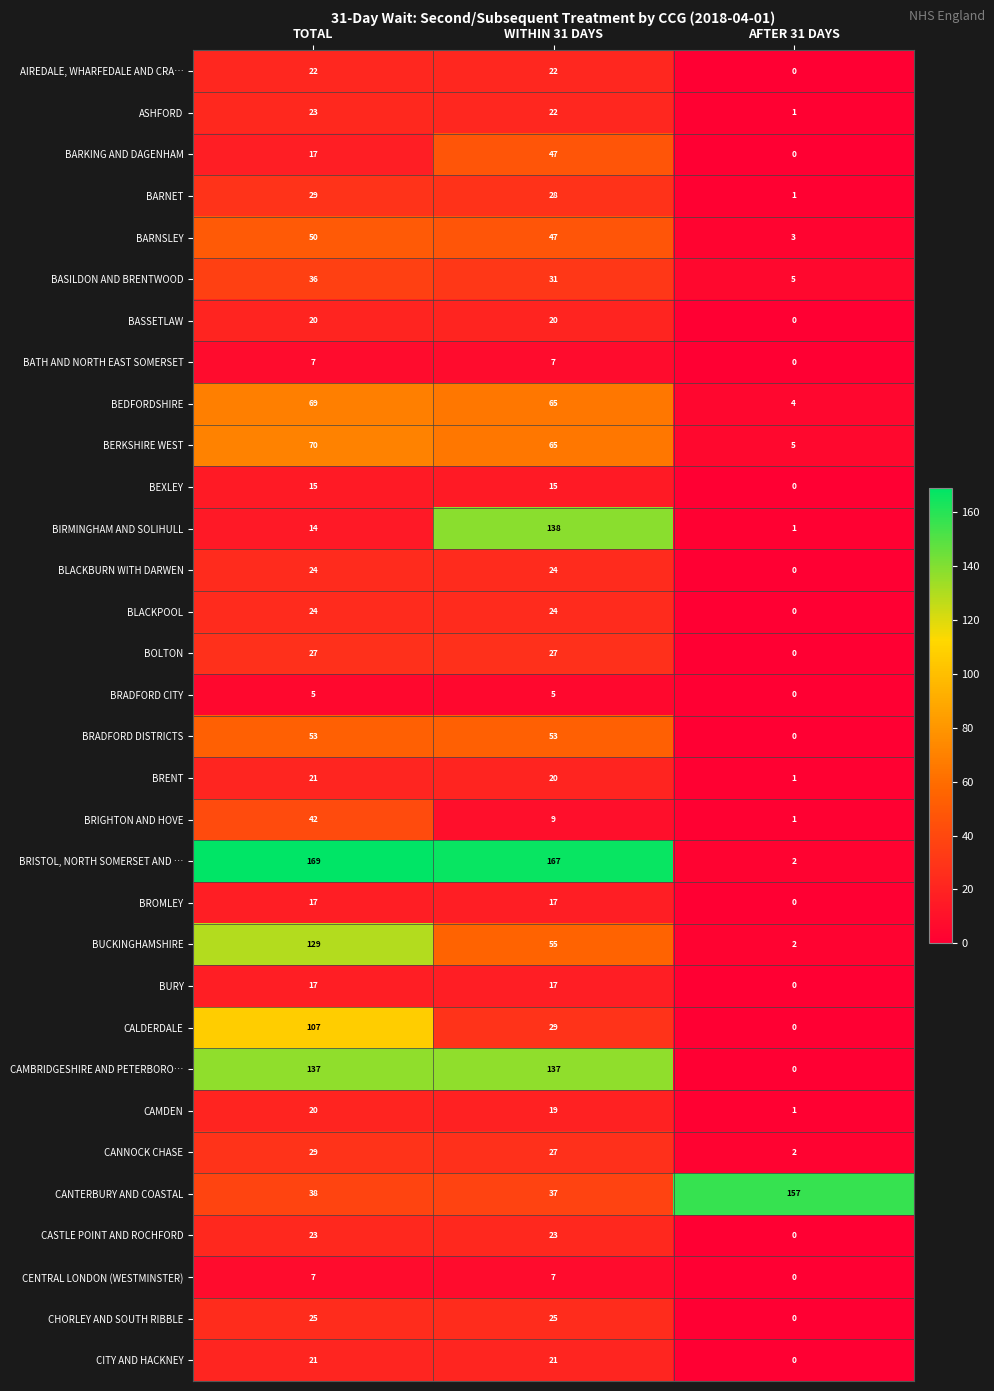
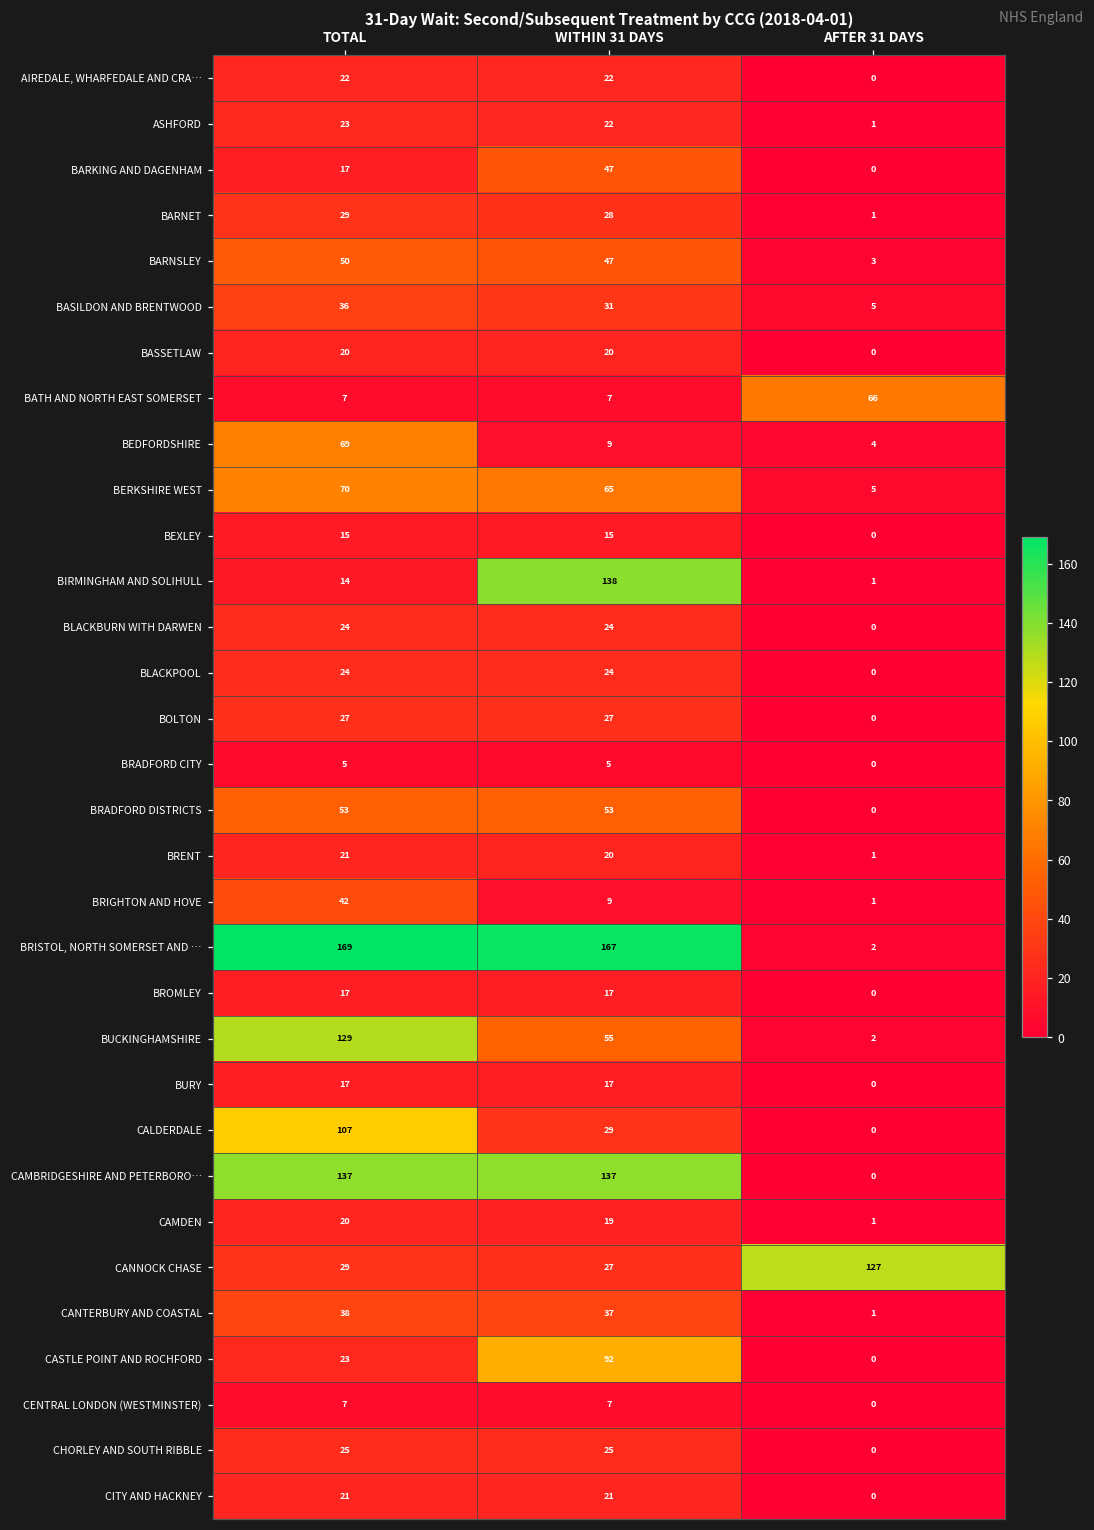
  {
    "AIREDALE, WHARFEDALE AND CRA…": {
      "TOTAL": 22,
      "WITHIN 31 DAYS": 22,
      "AFTER 31 DAYS": 0
    },
    "ASHFORD": {
      "TOTAL": 23,
      "WITHIN 31 DAYS": 22,
      "AFTER 31 DAYS": 1
    },
    "BARKING AND DAGENHAM": {
      "TOTAL": 17,
      "WITHIN 31 DAYS": 47,
      "AFTER 31 DAYS": 0
    },
    "BARNET": {
      "TOTAL": 29,
      "WITHIN 31 DAYS": 28,
      "AFTER 31 DAYS": 1
    },
    "BARNSLEY": {
      "TOTAL": 50,
      "WITHIN 31 DAYS": 47,
      "AFTER 31 DAYS": 3
    },
    "BASILDON AND BRENTWOOD": {
      "TOTAL": 36,
      "WITHIN 31 DAYS": 31,
      "AFTER 31 DAYS": 5
    },
    "BASSETLAW": {
      "TOTAL": 20,
      "WITHIN 31 DAYS": 20,
      "AFTER 31 DAYS": 0
    },
    "BATH AND NORTH EAST SOMERSET": {
      "TOTAL": 7,
      "WITHIN 31 DAYS": 7,
-     "AFTER 31 DAYS": 0
+     "AFTER 31 DAYS": 66
    },
    "BEDFORDSHIRE": {
      "TOTAL": 69,
-     "WITHIN 31 DAYS": 65,
+     "WITHIN 31 DAYS": 9,
      "AFTER 31 DAYS": 4
    },
    "BERKSHIRE WEST": {
      "TOTAL": 70,
      "WITHIN 31 DAYS": 65,
      "AFTER 31 DAYS": 5
    },
    "BEXLEY": {
      "TOTAL": 15,
      "WITHIN 31 DAYS": 15,
      "AFTER 31 DAYS": 0
    },
    "BIRMINGHAM AND SOLIHULL": {
      "TOTAL": 14,
      "WITHIN 31 DAYS": 138,
      "AFTER 31 DAYS": 1
    },
    "BLACKBURN WITH DARWEN": {
      "TOTAL": 24,
      "WITHIN 31 DAYS": 24,
      "AFTER 31 DAYS": 0
    },
    "BLACKPOOL": {
      "TOTAL": 24,
      "WITHIN 31 DAYS": 24,
      "AFTER 31 DAYS": 0
    },
    "BOLTON": {
      "TOTAL": 27,
      "WITHIN 31 DAYS": 27,
      "AFTER 31 DAYS": 0
    },
    "BRADFORD CITY": {
      "TOTAL": 5,
      "WITHIN 31 DAYS": 5,
      "AFTER 31 DAYS": 0
    },
    "BRADFORD DISTRICTS": {
      "TOTAL": 53,
      "WITHIN 31 DAYS": 53,
      "AFTER 31 DAYS": 0
    },
    "BRENT": {
      "TOTAL": 21,
      "WITHIN 31 DAYS": 20,
      "AFTER 31 DAYS": 1
    },
    "BRIGHTON AND HOVE": {
      "TOTAL": 42,
      "WITHIN 31 DAYS": 9,
      "AFTER 31 DAYS": 1
    },
    "BRISTOL, NORTH SOMERSET AND …": {
      "TOTAL": 169,
      "WITHIN 31 DAYS": 167,
      "AFTER 31 DAYS": 2
    },
    "BROMLEY": {
      "TOTAL": 17,
      "WITHIN 31 DAYS": 17,
      "AFTER 31 DAYS": 0
    },
    "BUCKINGHAMSHIRE": {
      "TOTAL": 129,
      "WITHIN 31 DAYS": 55,
      "AFTER 31 DAYS": 2
    },
    "BURY": {
      "TOTAL": 17,
      "WITHIN 31 DAYS": 17,
      "AFTER 31 DAYS": 0
    },
    "CALDERDALE": {
      "TOTAL": 107,
      "WITHIN 31 DAYS": 29,
      "AFTER 31 DAYS": 0
    },
    "CAMBRIDGESHIRE AND PETERBORO…": {
      "TOTAL": 137,
      "WITHIN 31 DAYS": 137,
      "AFTER 31 DAYS": 0
    },
    "CAMDEN": {
      "TOTAL": 20,
      "WITHIN 31 DAYS": 19,
      "AFTER 31 DAYS": 1
    },
    "CANNOCK CHASE": {
      "TOTAL": 29,
      "WITHIN 31 DAYS": 27,
-     "AFTER 31 DAYS": 2
+     "AFTER 31 DAYS": 127
    },
    "CANTERBURY AND COASTAL": {
      "TOTAL": 38,
      "WITHIN 31 DAYS": 37,
-     "AFTER 31 DAYS": 157
+     "AFTER 31 DAYS": 1
    },
    "CASTLE POINT AND ROCHFORD": {
      "TOTAL": 23,
-     "WITHIN 31 DAYS": 23,
+     "WITHIN 31 DAYS": 92,
      "AFTER 31 DAYS": 0
    },
    "CENTRAL LONDON (WESTMINSTER)": {
      "TOTAL": 7,
      "WITHIN 31 DAYS": 7,
      "AFTER 31 DAYS": 0
    },
    "CHORLEY AND SOUTH RIBBLE": {
      "TOTAL": 25,
      "WITHIN 31 DAYS": 25,
      "AFTER 31 DAYS": 0
    },
    "CITY AND HACKNEY": {
      "TOTAL": 21,
      "WITHIN 31 DAYS": 21,
      "AFTER 31 DAYS": 0
    }
  }
